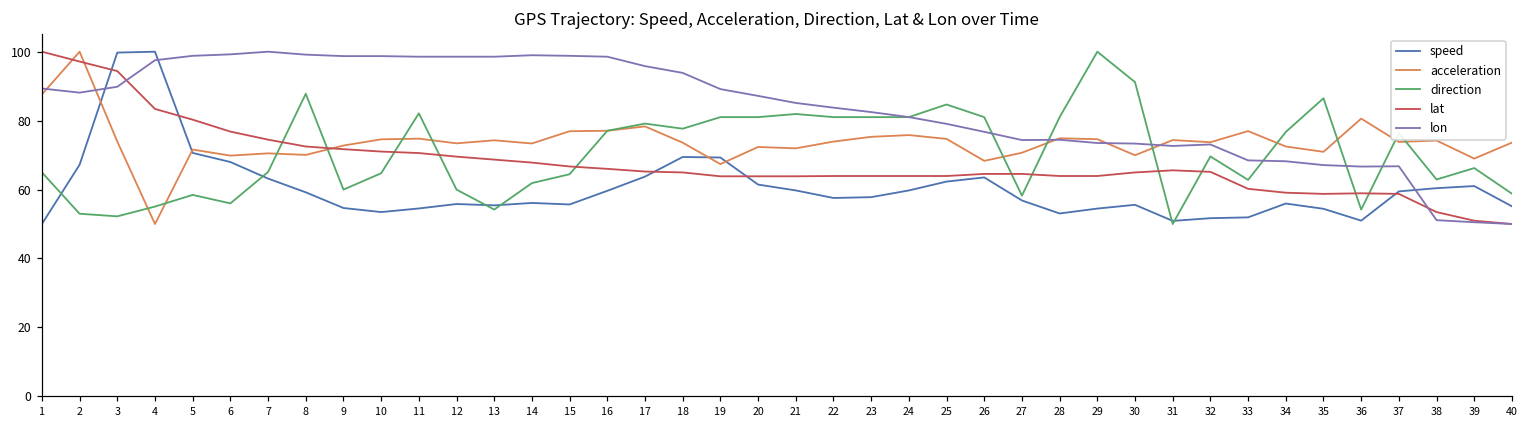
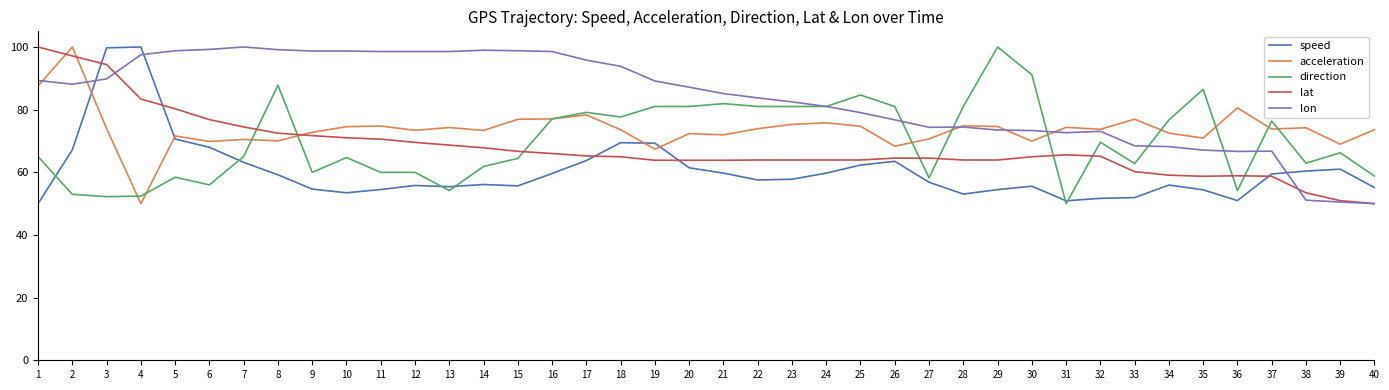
  {
    "direction": {
      "1": 65,
      "2": 53,
      "3": 52,
-     "4": 55,
+     "4": 52,
      "5": 58,
      "6": 56,
      "7": 65,
      "8": 88,
      "9": 60,
      "10": 65,
-     "11": 82,
+     "11": 60,
      "12": 60,
      "13": 54,
      "14": 62,
      "15": 64,
      "18": 78,
      "19": 81,
      "20": 81,
      "21": 82,
      "22": 81,
      "23": 81,
      "25": 85,
      "26": 81,
      "27": 58,
      "28": 81,
      "29": 100,
      "30": 91,
      "31": 50,
      "32": 70,
      "33": 63,
      "34": 77,
      "35": 86,
      "36": 54,
      "37": 76,
      "38": 63,
      "39": 66,
      "40": 59
    }
  }
